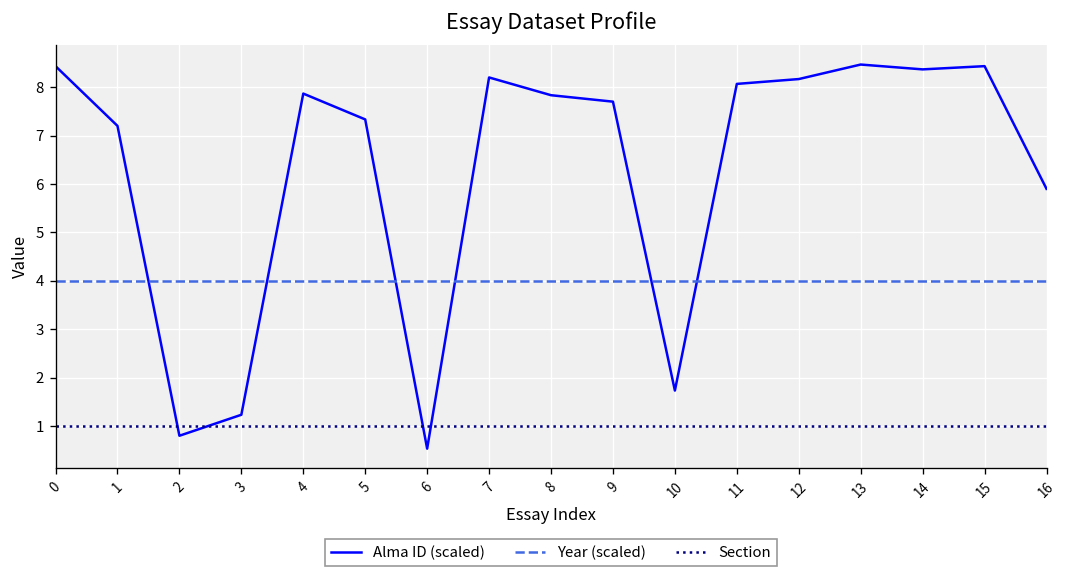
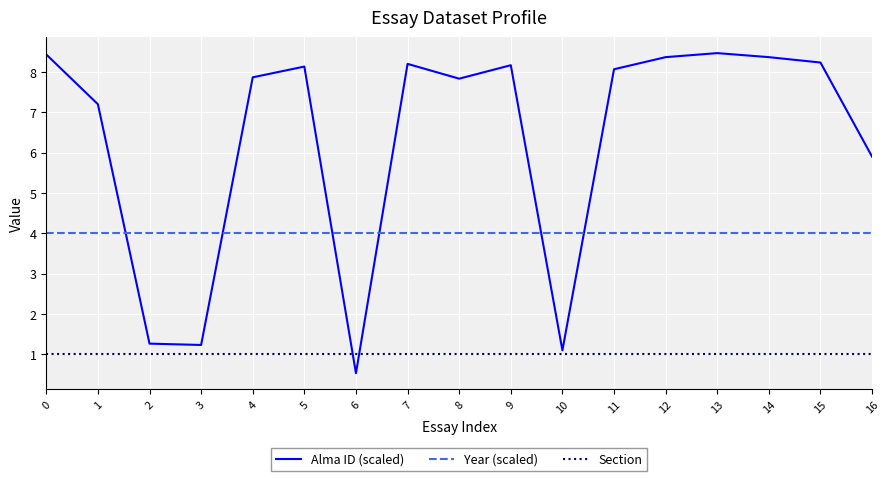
  {
    "Alma ID (scaled)": {
      "0": 8.4,
      "1": 7.2,
-     "2": 0.8,
+     "2": 1.3,
      "3": 1.2,
      "4": 7.9,
-     "5": 7.3,
+     "5": 8.1,
      "6": 0.5,
      "7": 8.2,
      "8": 7.8,
-     "9": 7.7,
-     "10": 1.7,
+     "9": 8.2,
+     "10": 1.1,
      "11": 8.1,
-     "12": 8.2,
+     "12": 8.4,
      "13": 8.5,
      "14": 8.4,
-     "15": 8.4,
+     "15": 8.2,
      "16": 5.9
    },
    "Year (scaled)": {
      "0": 4.0,
      "1": 4.0,
      "2": 4.0,
      "3": 4.0,
      "4": 4.0,
      "5": 4.0,
      "6": 4.0,
      "7": 4.0,
      "8": 4.0,
      "9": 4.0,
      "10": 4.0,
      "11": 4.0,
      "12": 4.0,
      "13": 4.0,
      "14": 4.0,
      "15": 4.0,
      "16": 4.0
    },
    "Section": {
      "0": 1.0,
      "1": 1.0,
      "2": 1.0,
      "3": 1.0,
      "4": 1.0,
      "5": 1.0,
      "6": 1.0,
      "7": 1.0,
      "8": 1.0,
      "9": 1.0,
      "10": 1.0,
      "11": 1.0,
      "12": 1.0,
      "13": 1.0,
      "14": 1.0,
      "15": 1.0,
      "16": 1.0
    }
  }
